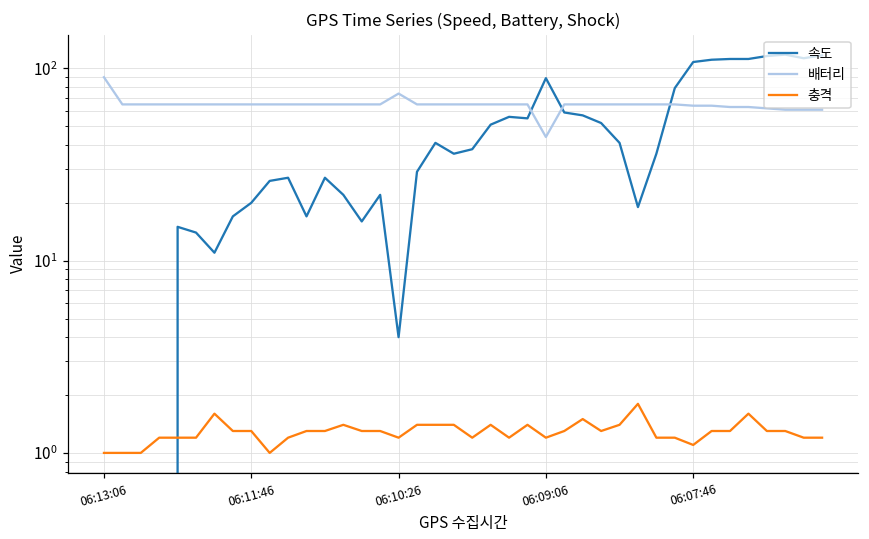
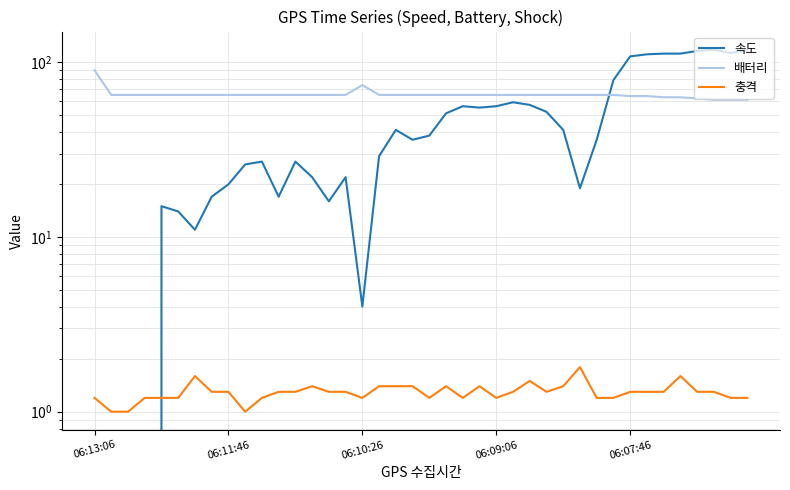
  {
    "속도": {
      "06:11:46": 20,
      "06:10:26": 4,
-     "06:09:06": 90,
+     "06:09:06": 56,
      "06:07:46": 110
    },
    "배터리": {
      "06:13:06": 90,
      "06:11:46": 65,
      "06:10:26": 74,
-     "06:09:06": 44,
+     "06:09:06": 65,
      "06:07:46": 64
    },
    "충격": {
-     "06:13:06": 1.0,
+     "06:13:06": 1.2,
      "06:11:46": 1.3,
      "06:10:26": 1.2,
      "06:09:06": 1.2,
-     "06:07:46": 1.1
+     "06:07:46": 1.3
    }
  }
